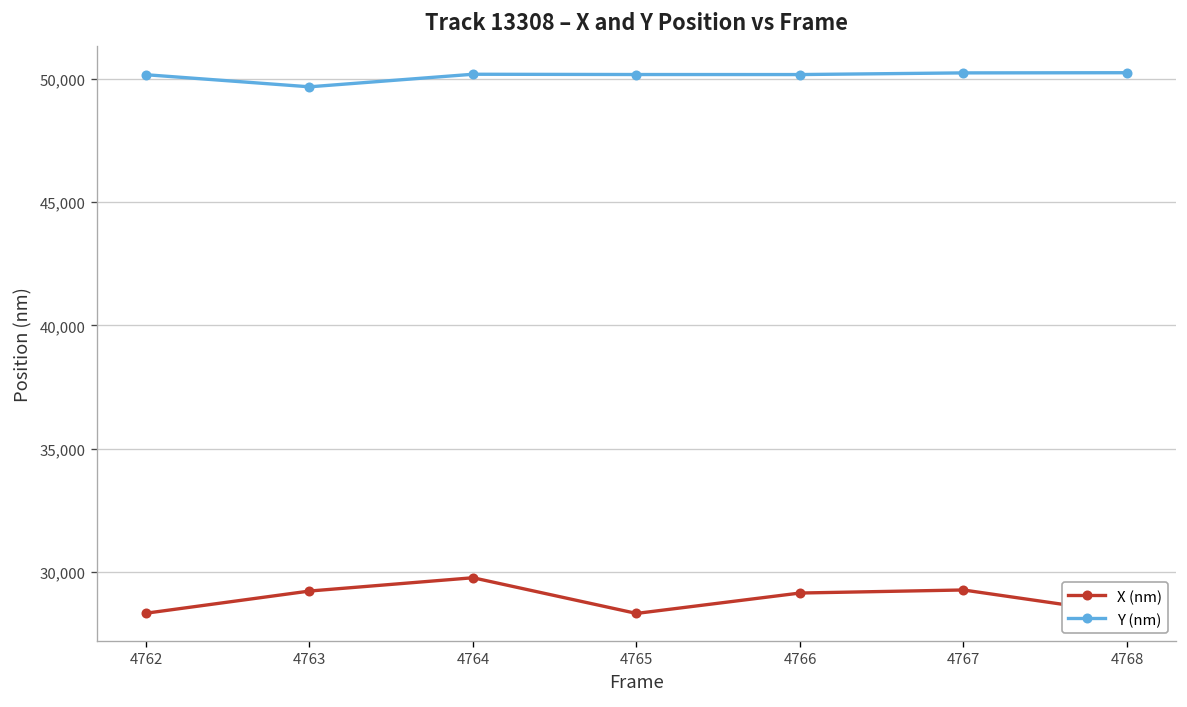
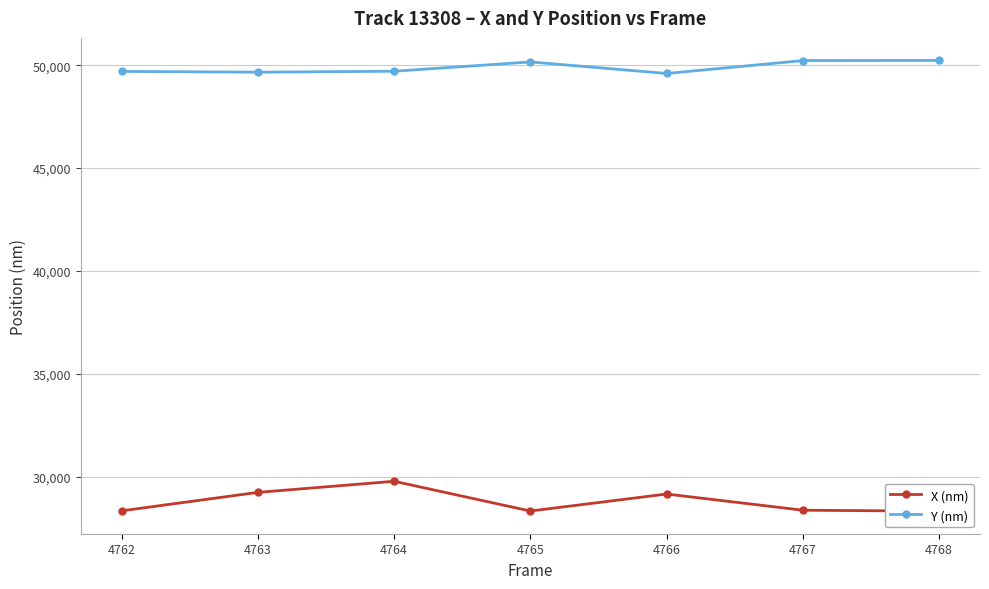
  {
    "X (nm)": {
      "4762": "28,300",
      "4763": "29,200",
      "4764": "29,800",
      "4765": "28,300",
      "4766": "29,200",
-     "4767": "29,300"
+     "4767": "28,400"
    },
    "Y (nm)": {
-     "4762": "50,200",
+     "4762": "49,700",
      "4763": "49,700",
-     "4764": "50,200",
+     "4764": "49,700",
      "4765": "50,200",
-     "4766": "50,200",
+     "4766": "49,600",
      "4767": "50,200",
      "4768": "50,200"
    }
  }
